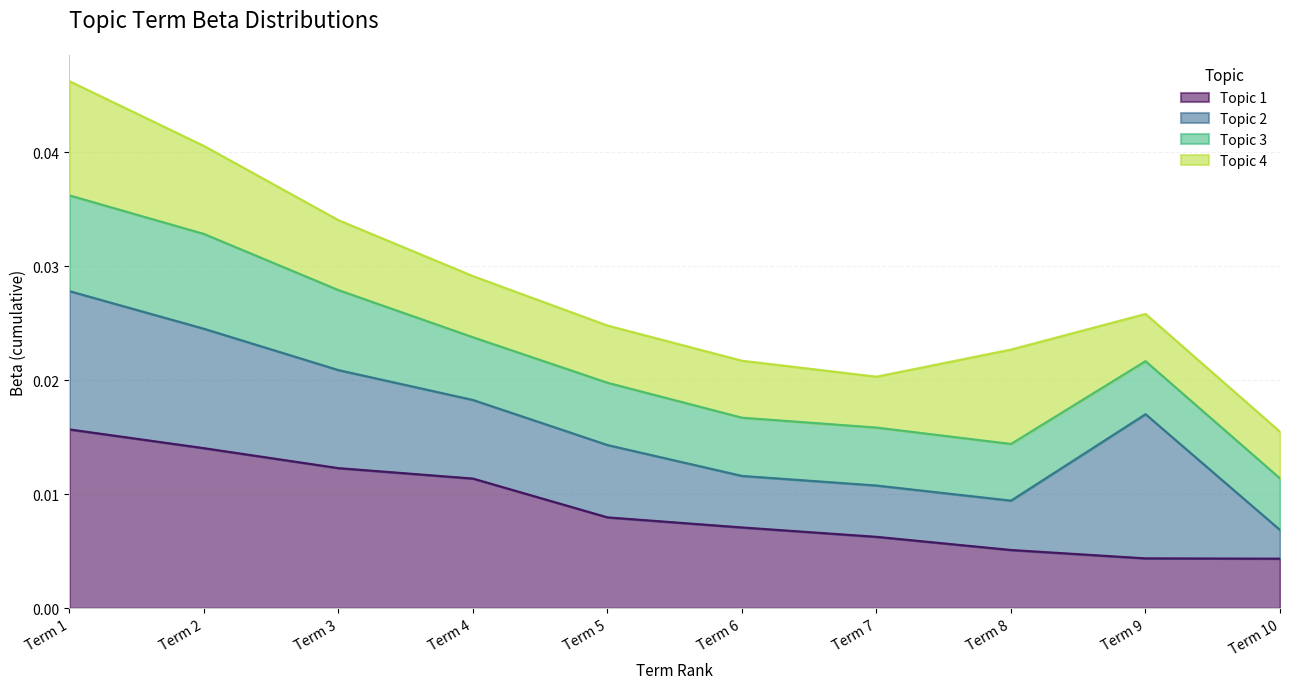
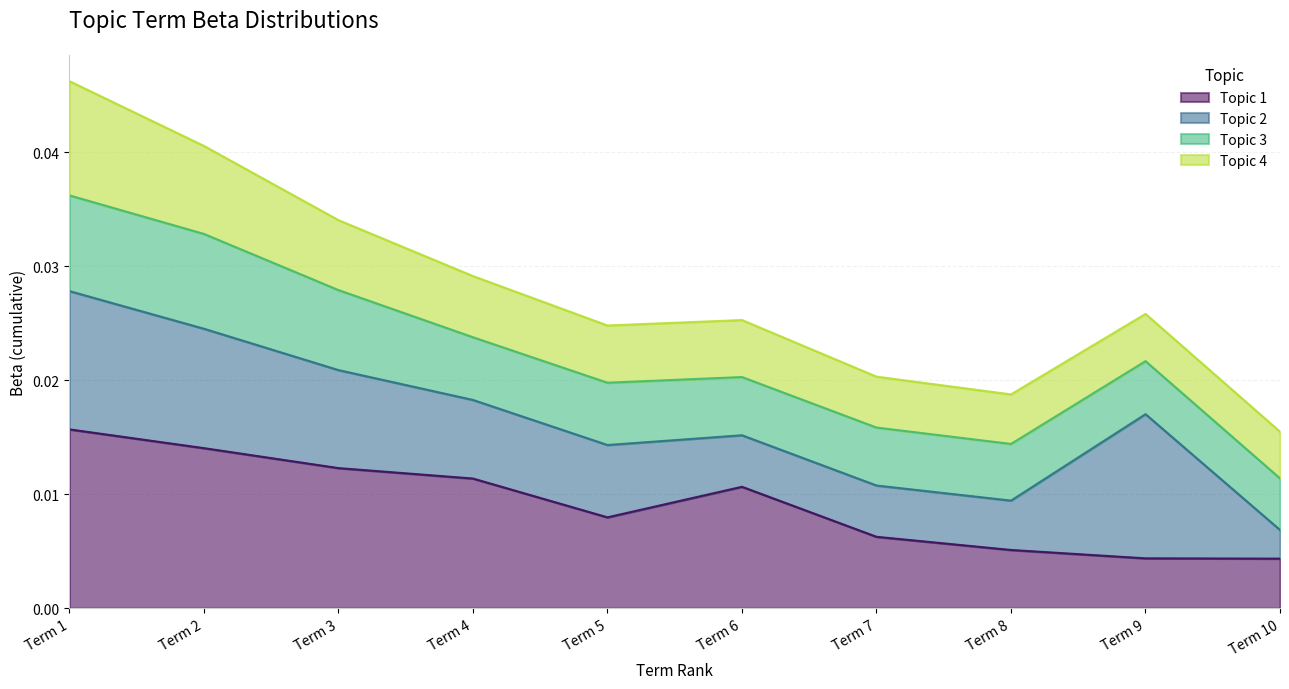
  {
    "Topic 1": {
      "Term 1": 0.0157,
      "Term 2": 0.0140,
      "Term 3": 0.0123,
      "Term 4": 0.0114,
      "Term 5": 0.0080,
-     "Term 6": 0.0071,
+     "Term 6": 0.0107,
      "Term 7": 0.0063,
      "Term 8": 0.0051,
      "Term 9": 0.0044,
      "Term 10": 0.0043
    },
    "Topic 2": {
      "Term 1": 0.0121,
      "Term 2": 0.0105,
      "Term 3": 0.0086,
      "Term 4": 0.0069,
      "Term 5": 0.0063,
      "Term 6": 0.0045,
      "Term 7": 0.0045,
      "Term 8": 0.0043,
      "Term 9": 0.0127,
      "Term 10": 0.0025
    },
    "Topic 3": {
      "Term 1": 0.0084,
      "Term 2": 0.0083,
      "Term 3": 0.0070,
      "Term 4": 0.0055,
      "Term 5": 0.0055,
      "Term 6": 0.0051,
      "Term 7": 0.0051,
      "Term 8": 0.0050,
      "Term 9": 0.0047,
      "Term 10": 0.0045
    },
    "Topic 4": {
      "Term 1": 0.0100,
      "Term 2": 0.0077,
      "Term 3": 0.0061,
      "Term 4": 0.0054,
      "Term 5": 0.0050,
      "Term 6": 0.0050,
      "Term 7": 0.0045,
-     "Term 8": 0.0083,
+     "Term 8": 0.0043,
      "Term 9": 0.0041,
      "Term 10": 0.0041
    }
  }
